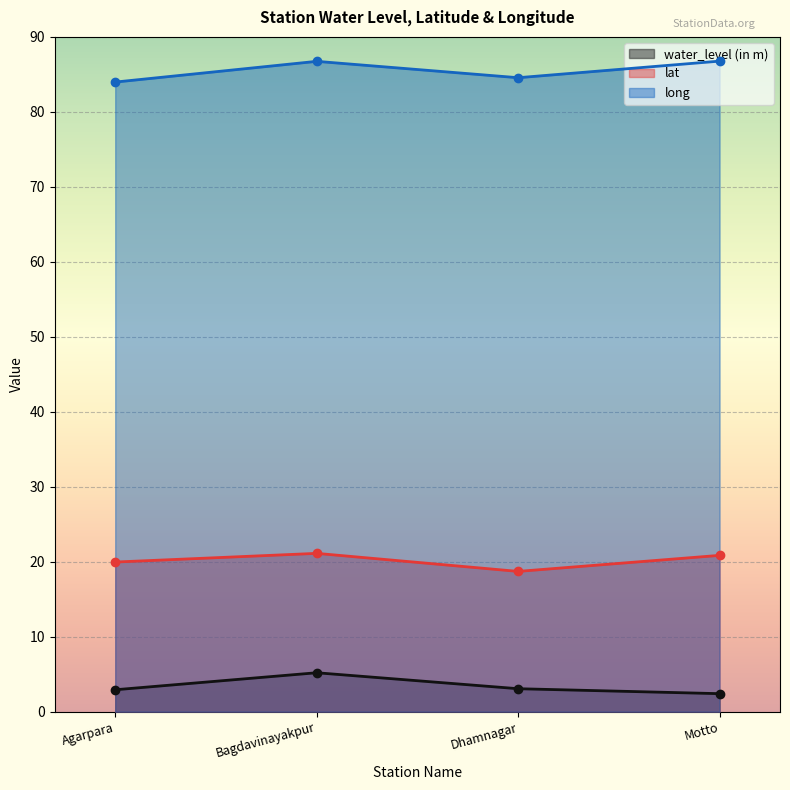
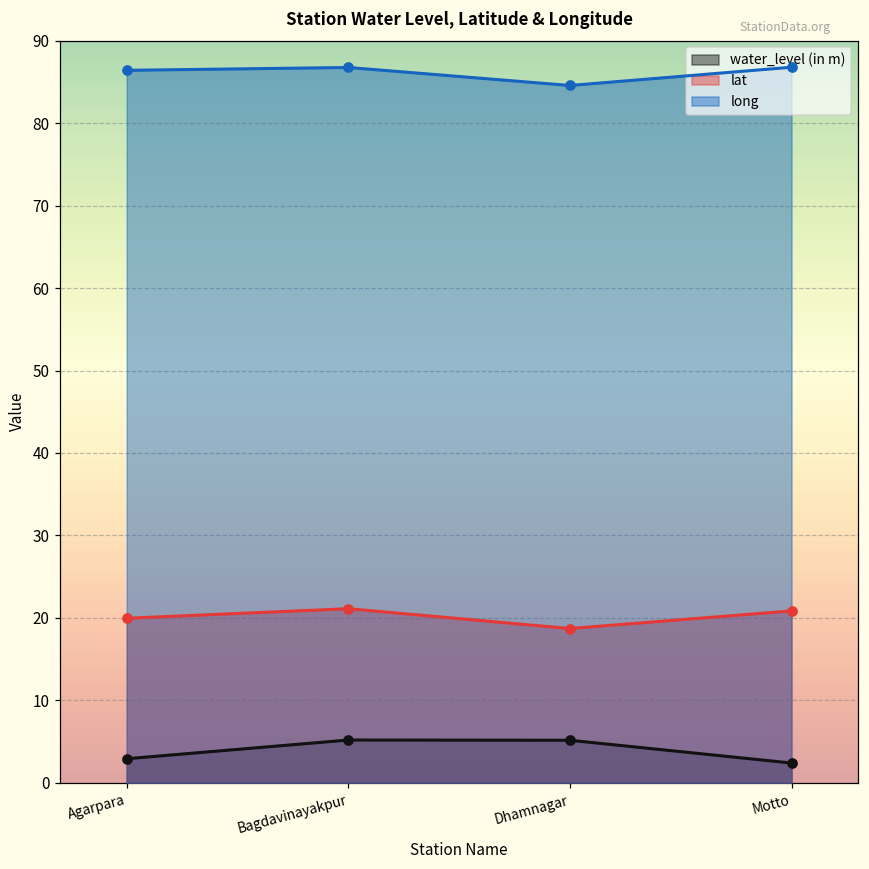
  {
    "water_level (in m)": {
      "Agarpara": 3,
      "Bagdavinayakpur": 5,
-     "Dhamnagar": 3,
+     "Dhamnagar": 5,
      "Motto": 2
    },
    "lat": {
      "Agarpara": 20,
      "Bagdavinayakpur": 21,
      "Dhamnagar": 19,
      "Motto": 21
    },
    "long": {
-     "Agarpara": 84,
+     "Agarpara": 86,
      "Bagdavinayakpur": 87,
      "Dhamnagar": 85
    }
  }
